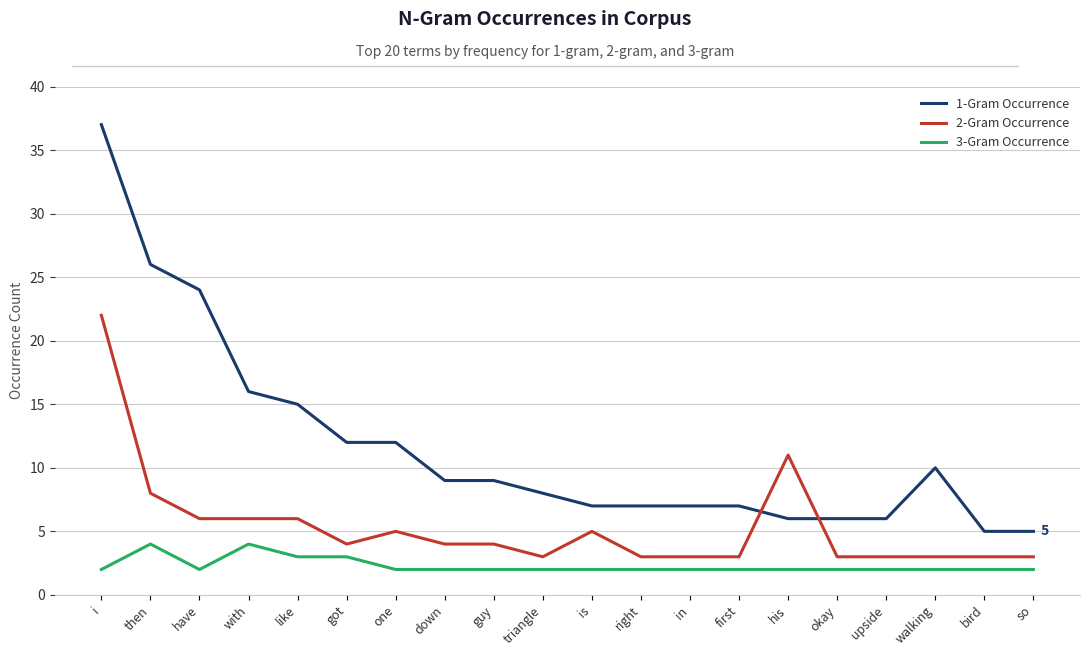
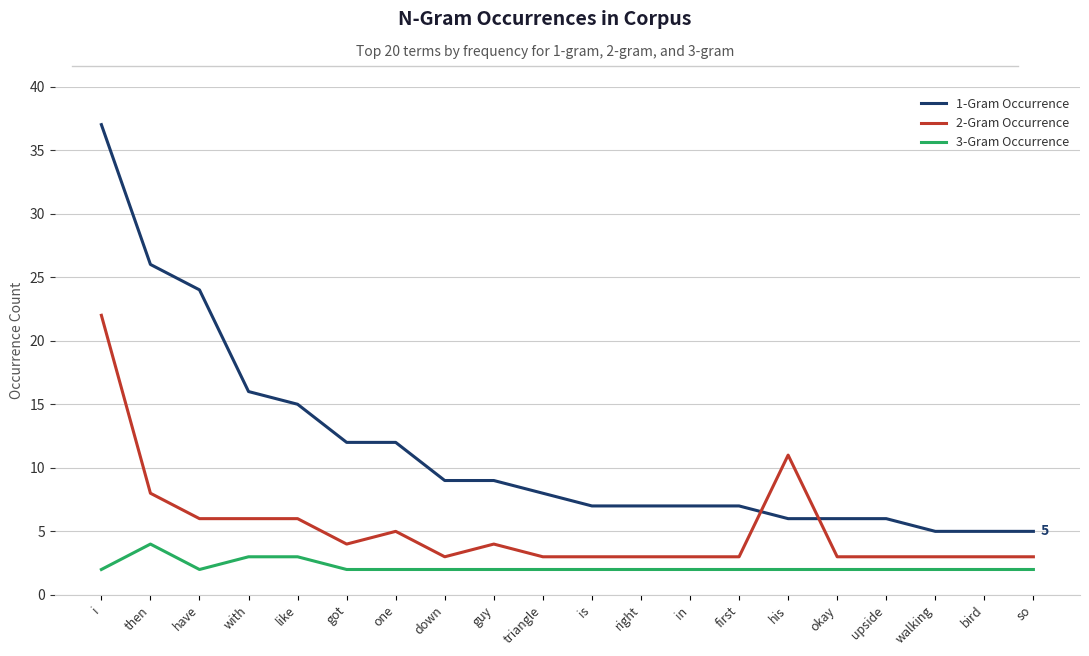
  {
    "1-Gram Occurrence": {
      "i": 37,
      "then": 26,
      "have": 24,
      "with": 16,
      "like": 15,
      "got": 12,
      "one": 12,
      "down": 9,
      "guy": 9,
      "triangle": 8,
      "is": 7,
      "right": 7,
      "in": 7,
      "first": 7,
      "his": 6,
      "okay": 6,
      "upside": 6,
-     "walking": 10,
+     "walking": 5,
      "bird": 5
    },
    "2-Gram Occurrence": {
      "i": 22,
      "then": 8,
      "have": 6,
      "with": 6,
      "like": 6,
      "got": 4,
      "one": 5,
-     "down": 4,
+     "down": 3,
      "guy": 4,
      "triangle": 3,
-     "is": 5,
+     "is": 3,
      "right": 3,
      "in": 3,
      "first": 3,
      "his": 11,
      "okay": 3,
      "upside": 3,
      "walking": 3,
      "bird": 3,
      "so": 3
    },
    "3-Gram Occurrence": {
      "i": 2,
      "then": 4,
      "have": 2,
-     "with": 4,
+     "with": 3,
      "like": 3,
-     "got": 3,
+     "got": 2,
      "one": 2,
      "down": 2,
      "guy": 2,
      "triangle": 2,
      "is": 2,
      "right": 2,
      "in": 2,
      "first": 2,
      "his": 2,
      "okay": 2,
      "upside": 2,
      "walking": 2,
      "bird": 2,
      "so": 2
    }
  }
